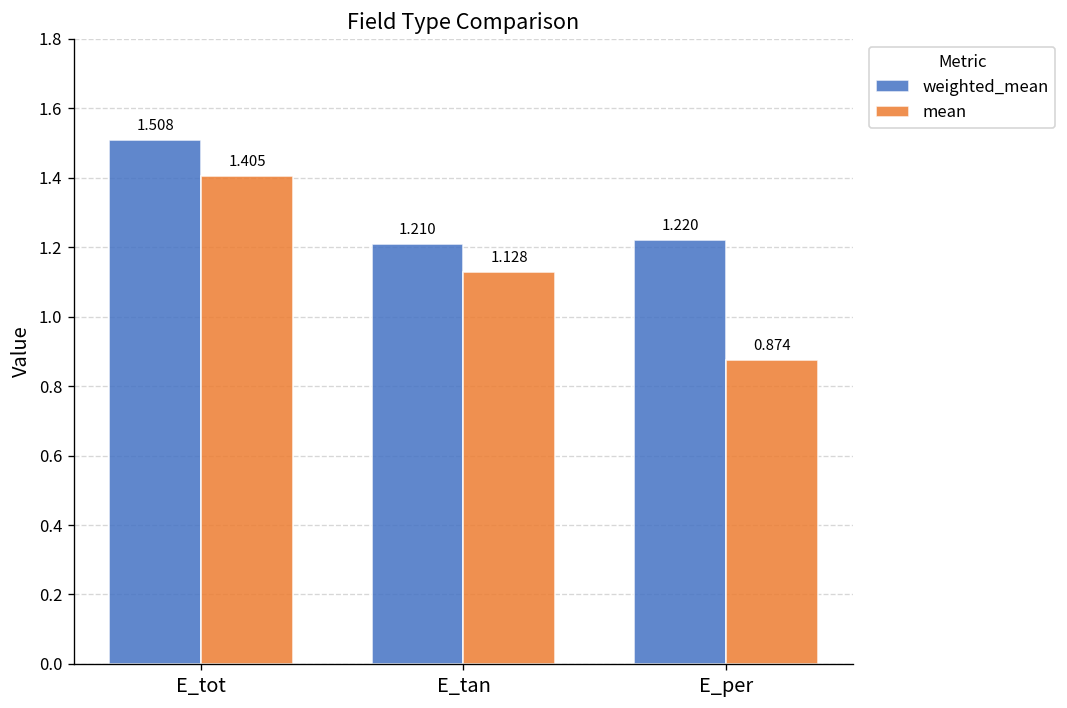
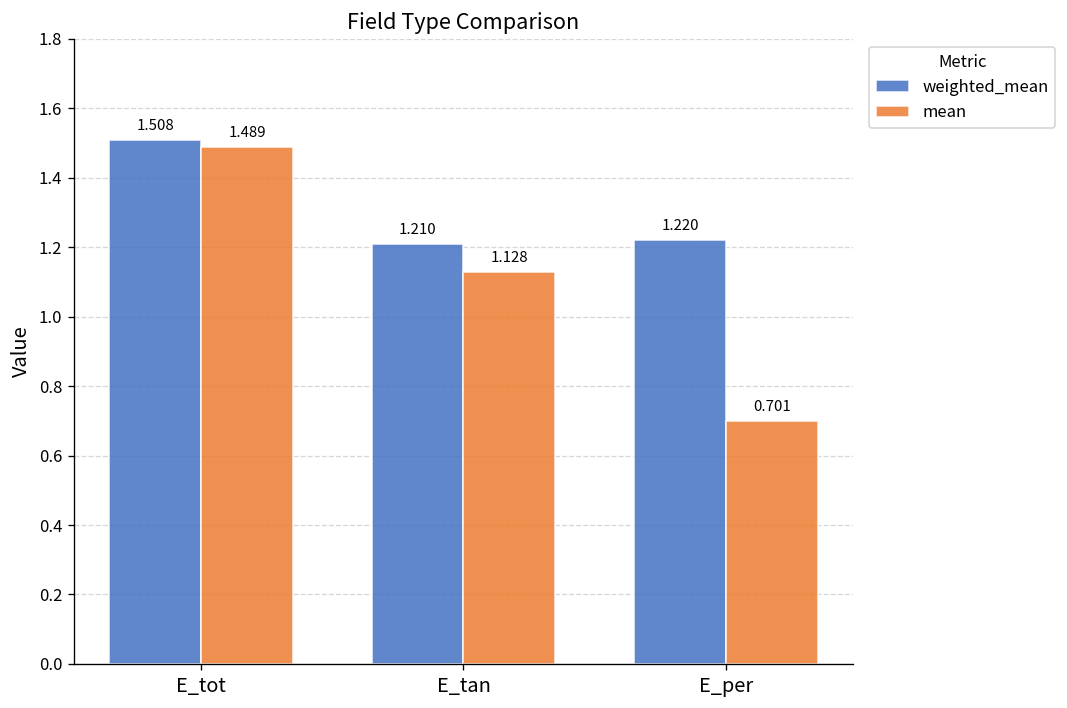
  {
    "weighted_mean": {
      "E_tot": 1.508,
      "E_tan": 1.210,
      "E_per": 1.220
    },
    "mean": {
-     "E_tot": 1.405,
+     "E_tot": 1.489,
      "E_tan": 1.128,
-     "E_per": 0.874
+     "E_per": 0.701
    }
  }
